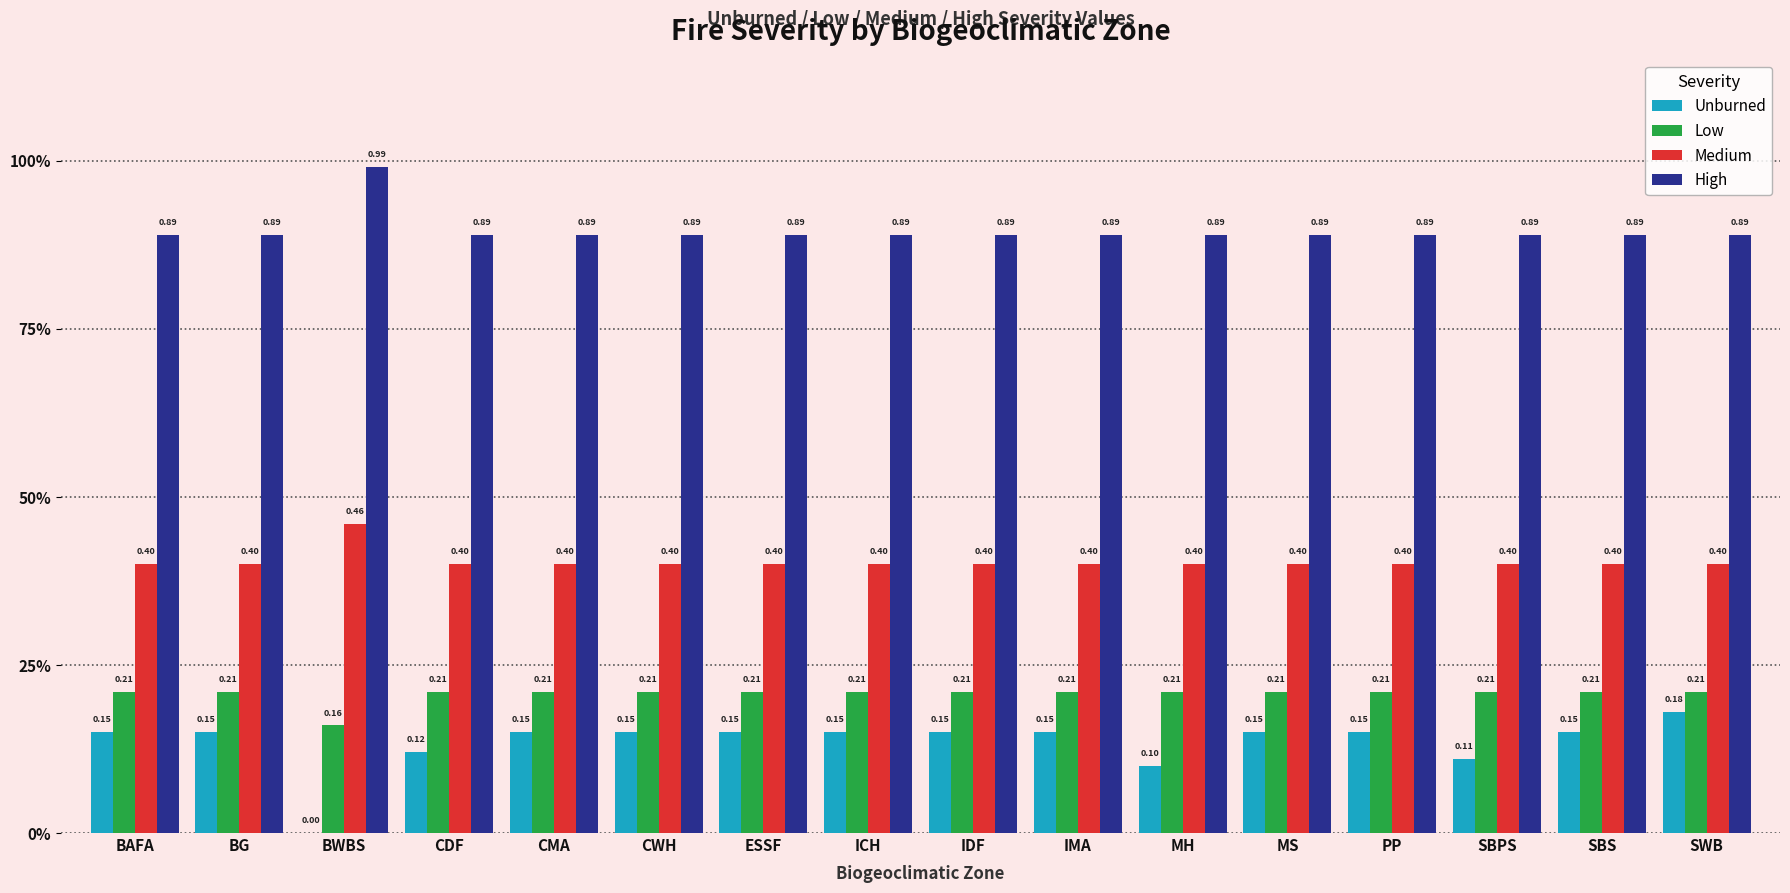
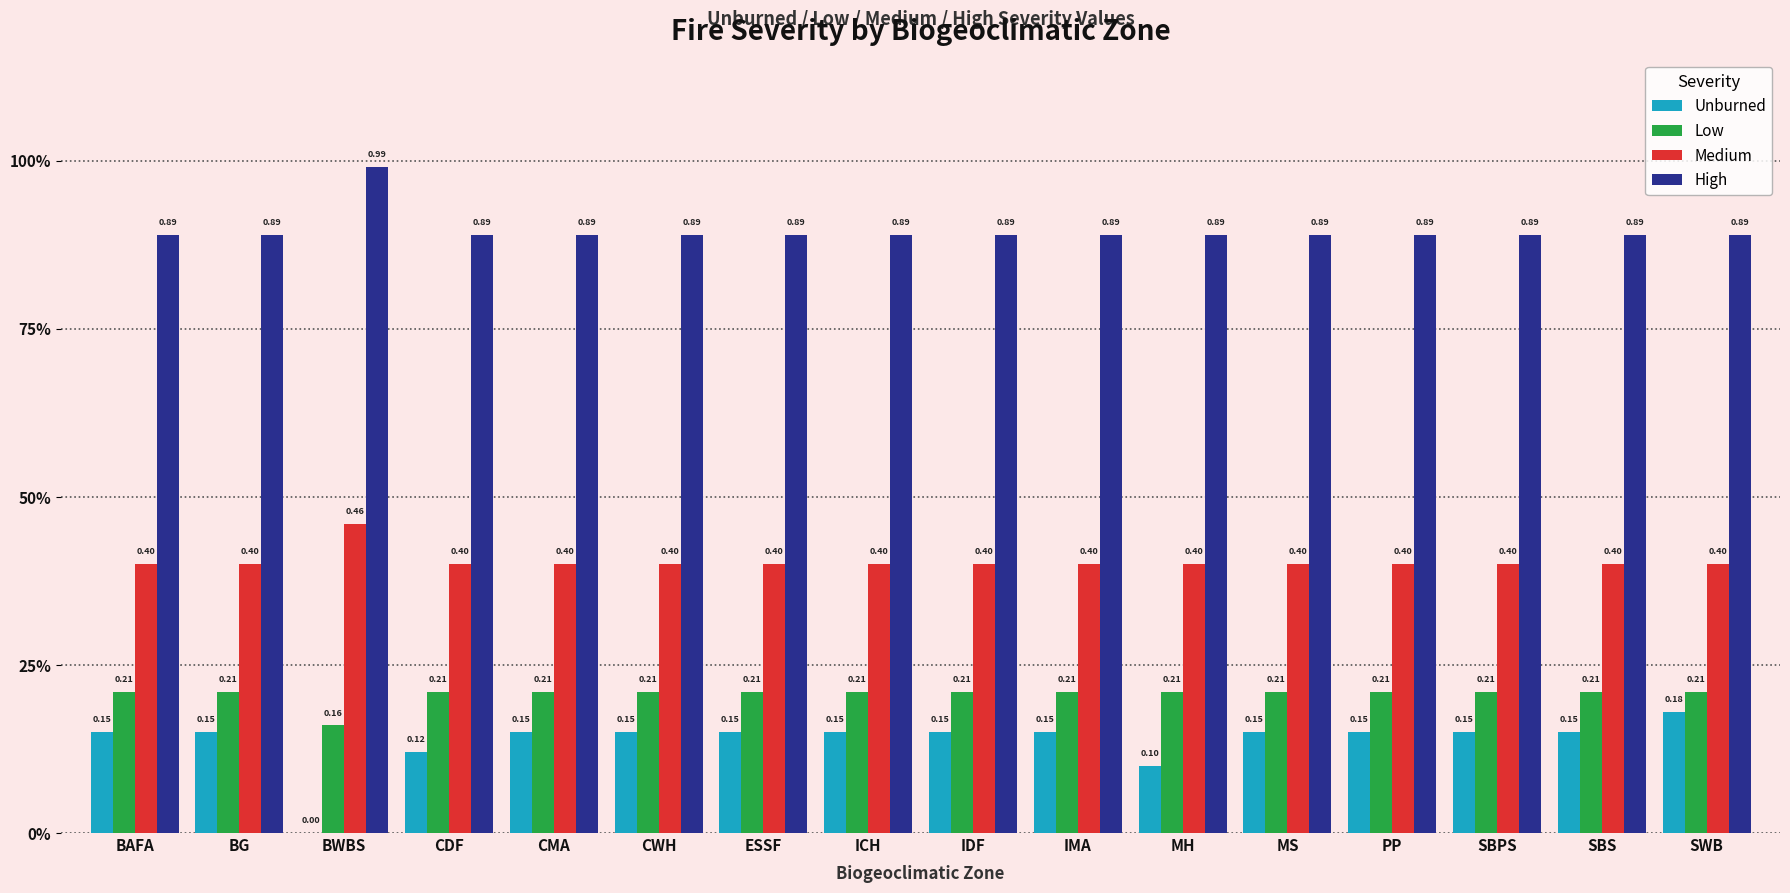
  {
    "Unburned": {
      "BAFA": 0.15,
      "BG": 0.15,
      "BWBS": 0.00,
      "CDF": 0.12,
      "CMA": 0.15,
      "CWH": 0.15,
      "ESSF": 0.15,
      "ICH": 0.15,
      "IDF": 0.15,
      "IMA": 0.15,
      "MH": 0.10,
      "MS": 0.15,
      "PP": 0.15,
-     "SBPS": 0.11,
+     "SBPS": 0.15,
      "SBS": 0.15,
      "SWB": 0.18
    },
    "Low": {
      "BAFA": 0.21,
      "BG": 0.21,
      "BWBS": 0.16,
      "CDF": 0.21,
      "CMA": 0.21,
      "CWH": 0.21,
      "ESSF": 0.21,
      "ICH": 0.21,
      "IDF": 0.21,
      "IMA": 0.21,
      "MH": 0.21,
      "MS": 0.21,
      "PP": 0.21,
      "SBPS": 0.21,
      "SBS": 0.21,
      "SWB": 0.21
    },
    "Medium": {
      "BAFA": 0.40,
      "BG": 0.40,
      "BWBS": 0.46,
      "CDF": 0.40,
      "CMA": 0.40,
      "CWH": 0.40,
      "ESSF": 0.40,
      "ICH": 0.40,
      "IDF": 0.40,
      "IMA": 0.40,
      "MH": 0.40,
      "MS": 0.40,
      "PP": 0.40,
      "SBPS": 0.40,
      "SBS": 0.40,
      "SWB": 0.40
    },
    "High": {
      "BAFA": 0.89,
      "BG": 0.89,
      "BWBS": 0.99,
      "CDF": 0.89,
      "CMA": 0.89,
      "CWH": 0.89,
      "ESSF": 0.89,
      "ICH": 0.89,
      "IDF": 0.89,
      "IMA": 0.89,
      "MH": 0.89,
      "MS": 0.89,
      "PP": 0.89,
      "SBPS": 0.89,
      "SBS": 0.89,
      "SWB": 0.89
    }
  }
